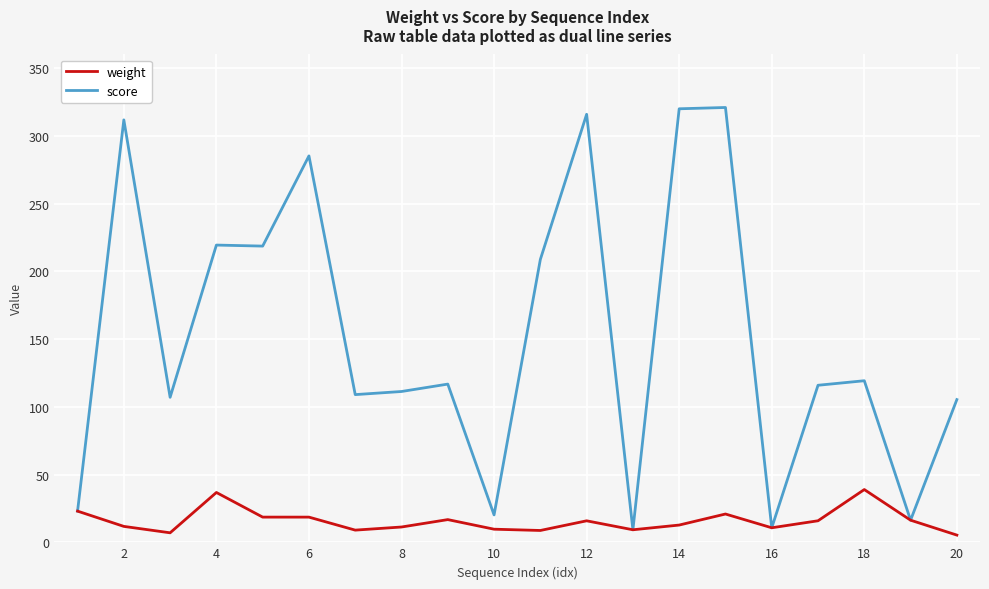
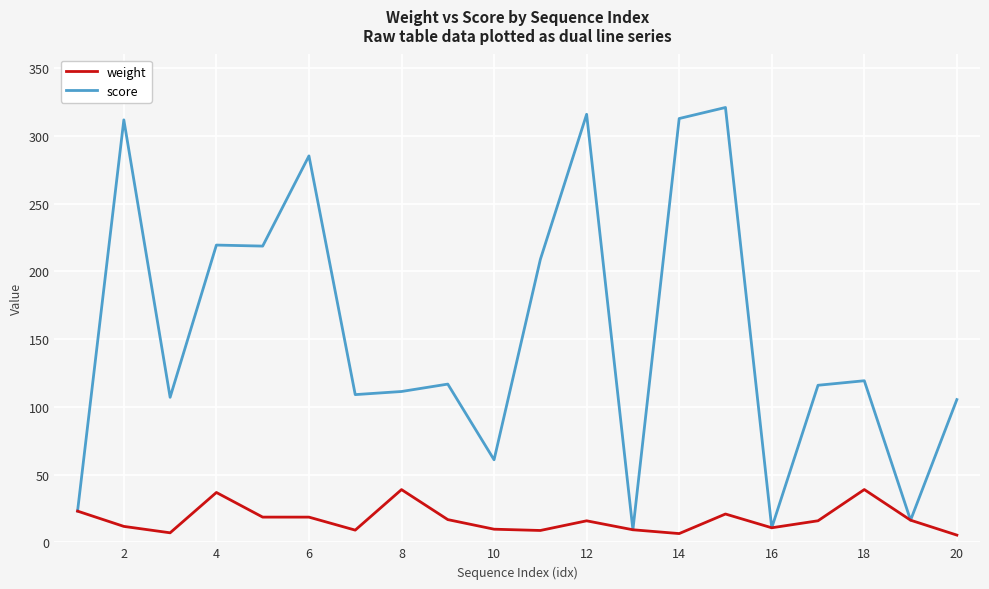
  {
    "weight": {
      "2": 12,
      "4": 37,
      "6": 19,
-     "8": 11,
+     "8": 39,
      "10": 10,
      "12": 16,
-     "14": 13,
+     "14": 6,
      "18": 39,
      "20": 5
    },
    "score": {
      "2": 312,
      "4": 219,
      "6": 285,
      "8": 111,
-     "10": 20,
+     "10": 61,
      "12": 316,
-     "14": 320,
+     "14": 313,
      "18": 119,
      "20": 105
    }
  }
